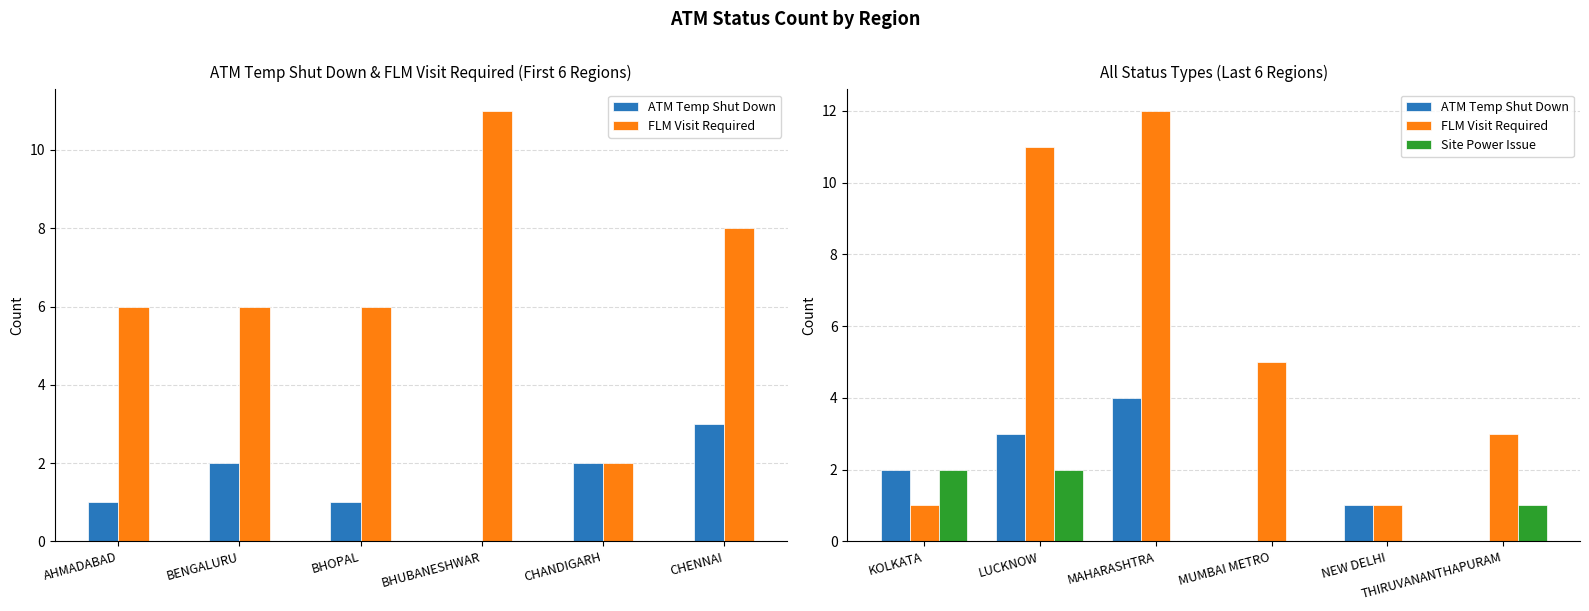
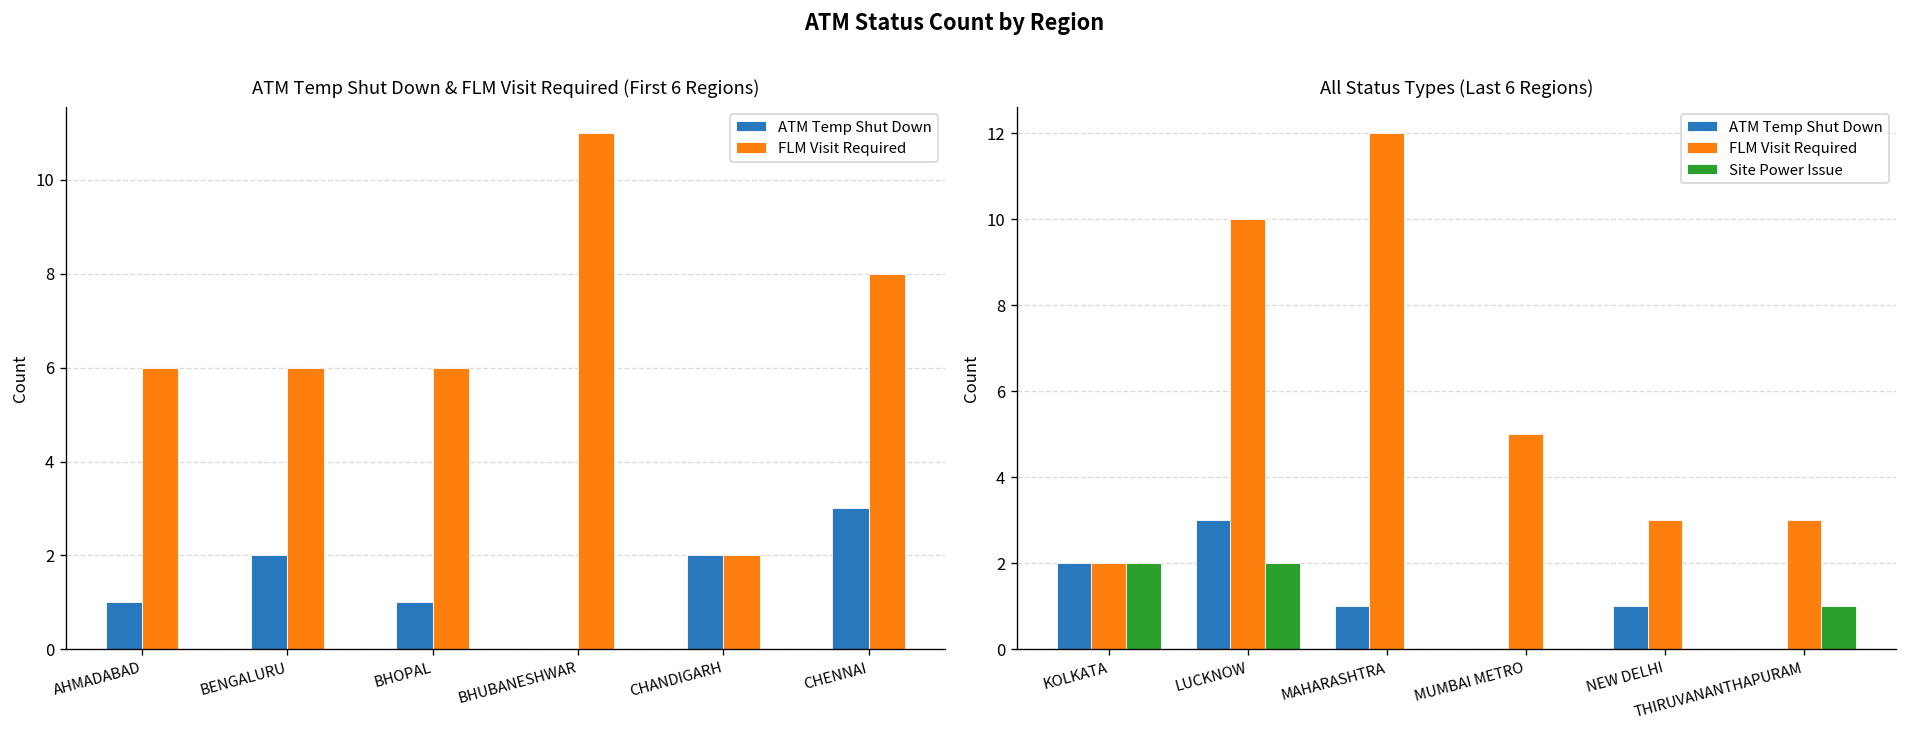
  {
    "ATM Temp Shut Down & FLM Visit Required (First 6 Regions)": {
      "ATM Temp Shut Down": {
        "AHMADABAD": 1.0,
        "BENGALURU": 2.0,
        "BHOPAL": 1.0,
        "BHUBANESHWAR": 0.0,
        "CHANDIGARH": 2.0,
        "CHENNAI": 3.0
      },
      "FLM Visit Required": {
        "AHMADABAD": 6.0,
        "BENGALURU": 6.0,
        "BHOPAL": 6.0,
        "BHUBANESHWAR": 11.0,
        "CHANDIGARH": 2.0,
        "CHENNAI": 8.0
      }
    },
    "All Status Types (Last 6 Regions)": {
      "ATM Temp Shut Down": {
        "KOLKATA": 2,
        "LUCKNOW": 3,
-       "MAHARASHTRA": 4,
+       "MAHARASHTRA": 1,
        "MUMBAI METRO": 0,
        "NEW DELHI": 1,
        "THIRUVANANTHAPURAM": 0
      },
      "FLM Visit Required": {
-       "KOLKATA": 1,
-       "LUCKNOW": 11,
+       "KOLKATA": 2,
+       "LUCKNOW": 10,
        "MAHARASHTRA": 12,
        "MUMBAI METRO": 5,
-       "NEW DELHI": 1,
+       "NEW DELHI": 3,
        "THIRUVANANTHAPURAM": 3
      },
      "Site Power Issue": {
        "KOLKATA": 2,
        "LUCKNOW": 2,
        "MAHARASHTRA": 0,
        "MUMBAI METRO": 0,
        "NEW DELHI": 0,
        "THIRUVANANTHAPURAM": 1
      }
    }
  }
